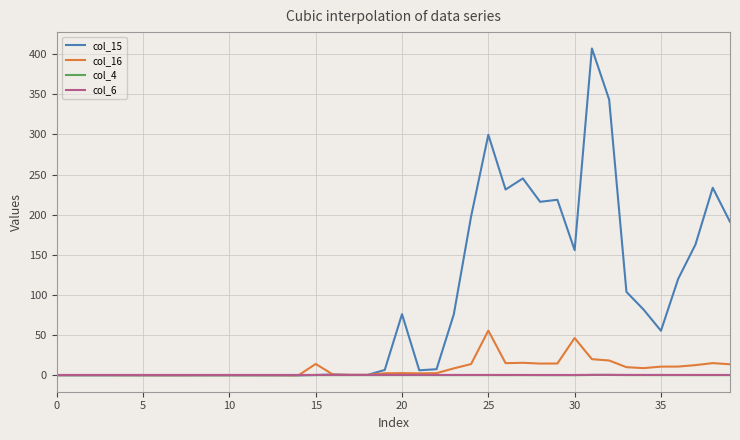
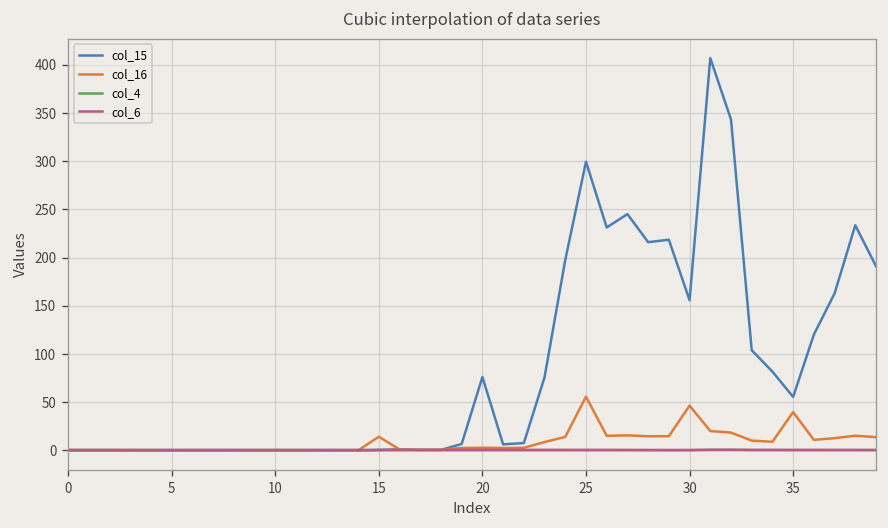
  {
    "col_15": {
      "20": 80,
      "25": 300,
      "30": 160,
      "35": 60
    },
    "col_16": {
      "15": 10,
      "25": 60,
      "30": 50,
-     "35": 10
+     "35": 40
    },
    "col_6": {
      "25": 0,
      "30": 0,
      "35": 0
    }
  }
